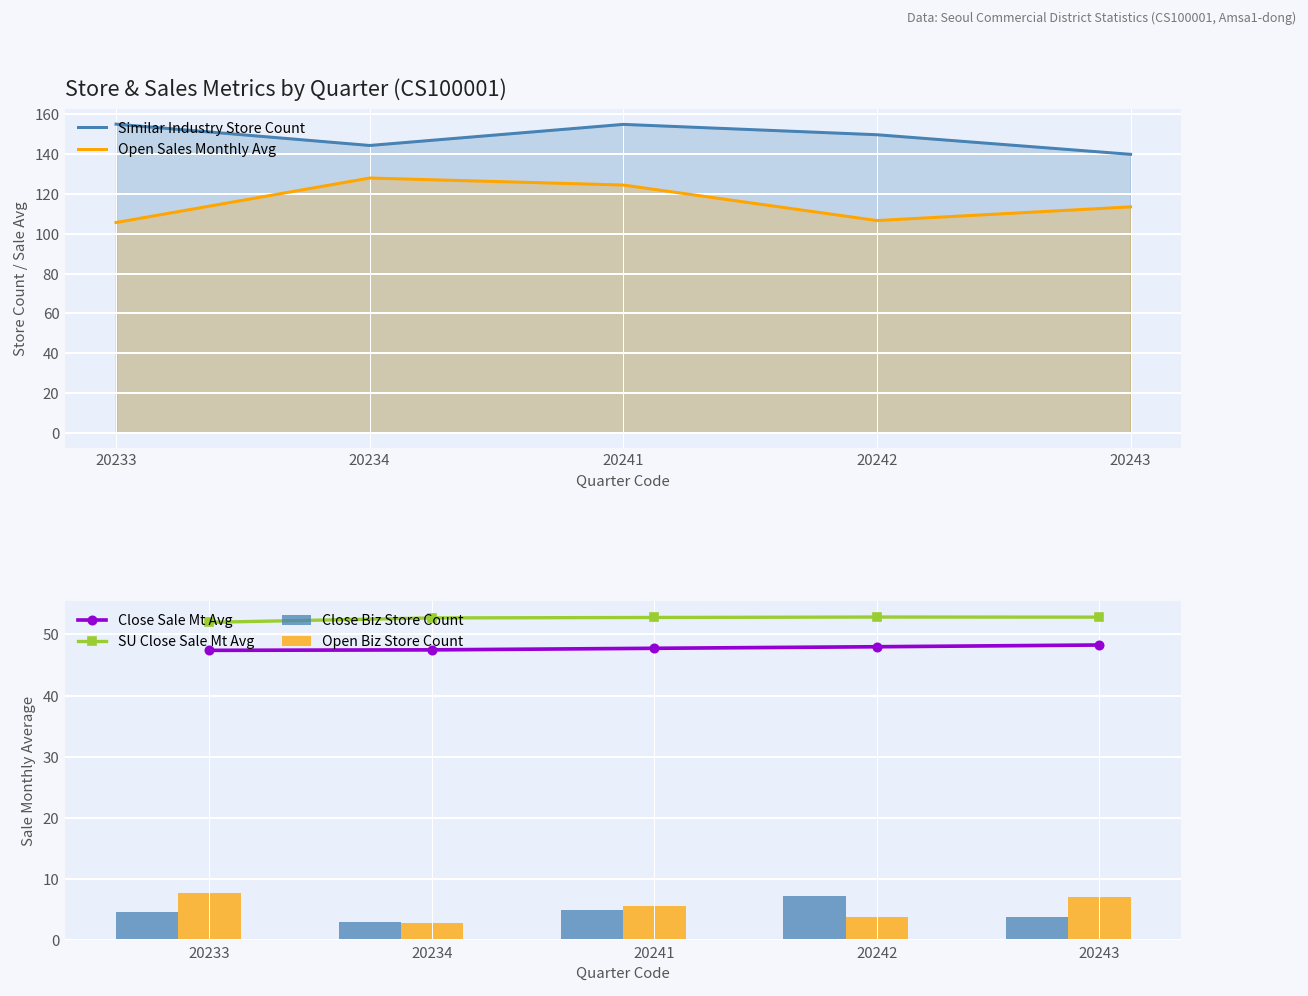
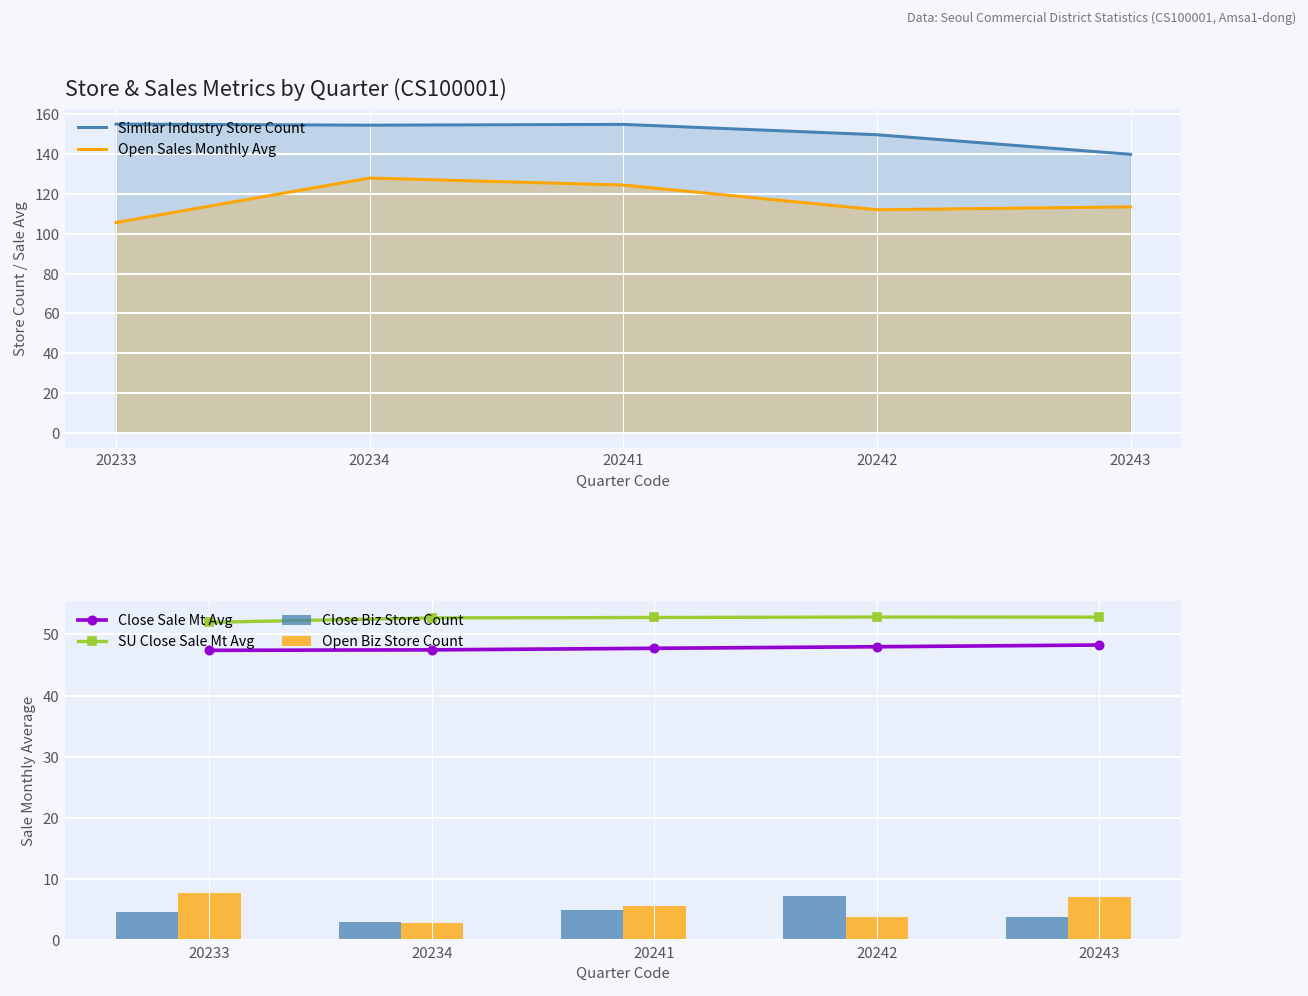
  {
    "Store & Sales Metrics by Quarter (CS100001)": {
      "Similar Industry Store Count": {
        "20233": 155,
-       "20234": 144,
+       "20234": 155,
        "20241": 155,
        "20242": 150,
        "20243": 140
      },
      "Open Sales Monthly Avg": {
        "20233": 106,
        "20234": 128,
        "20241": 125,
-       "20242": 107,
+       "20242": 112,
        "20243": 114
      }
    }
  }
